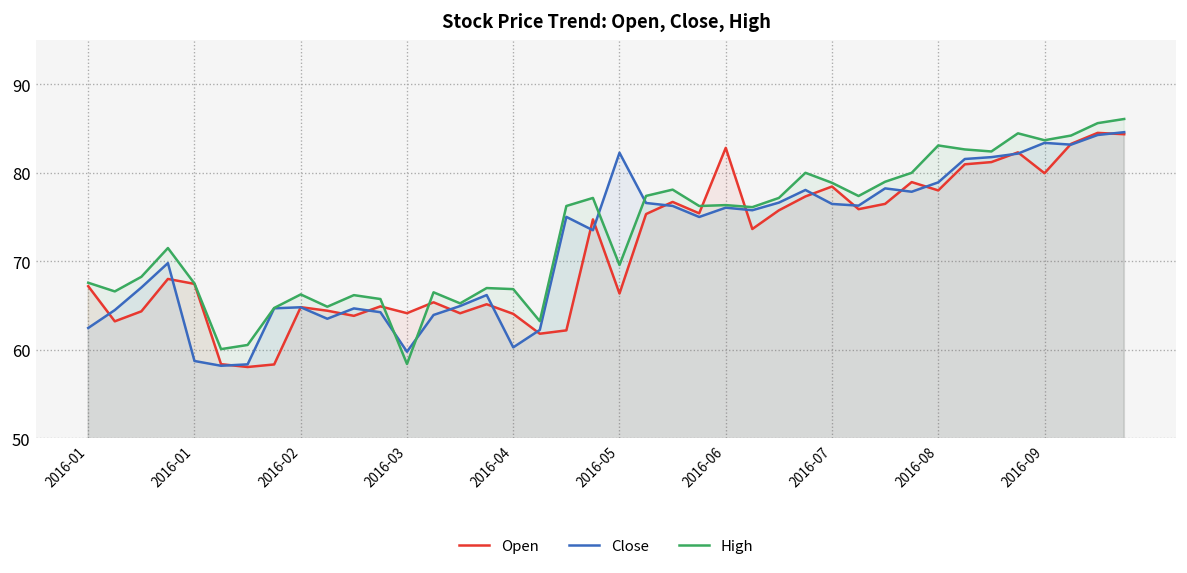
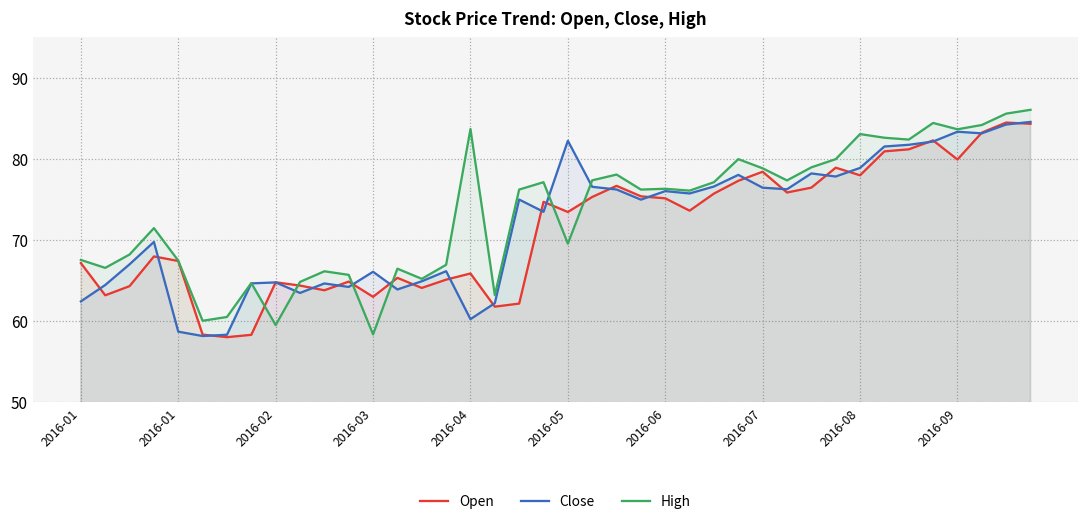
  {
    "Open": {
-     "2016-03": 64,
-     "2016-04": 64,
-     "2016-05": 66,
-     "2016-06": 83,
+     "2016-03": 63,
+     "2016-04": 66,
+     "2016-05": 73,
+     "2016-06": 75,
      "2016-07": 78,
      "2016-08": 78,
      "2016-09": 80
    },
    "Close": {
-     "2016-03": 60,
+     "2016-03": 66,
      "2016-04": 60,
      "2016-05": 82,
      "2016-07": 76,
      "2016-08": 79
    },
    "High": {
-     "2016-02": 66,
+     "2016-02": 60,
      "2016-03": 58,
-     "2016-04": 67,
+     "2016-04": 84,
      "2016-05": 70,
      "2016-07": 79,
      "2016-08": 83
    }
  }
